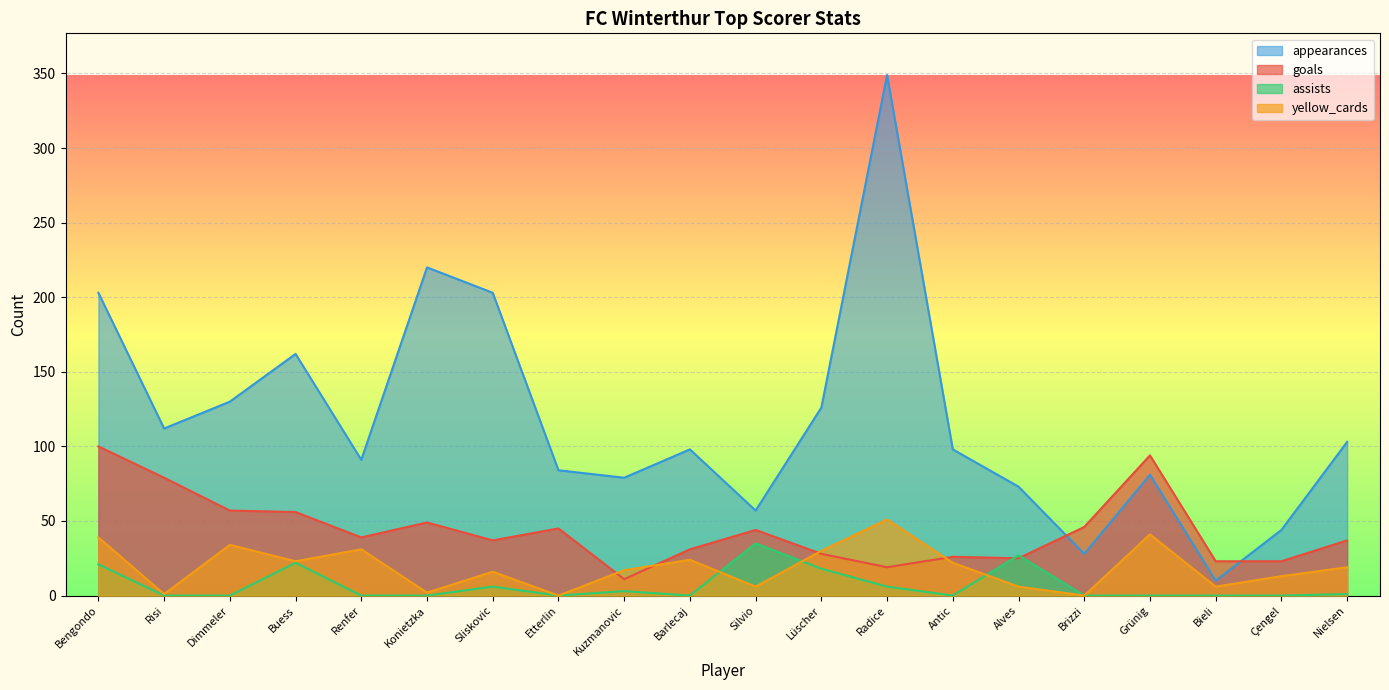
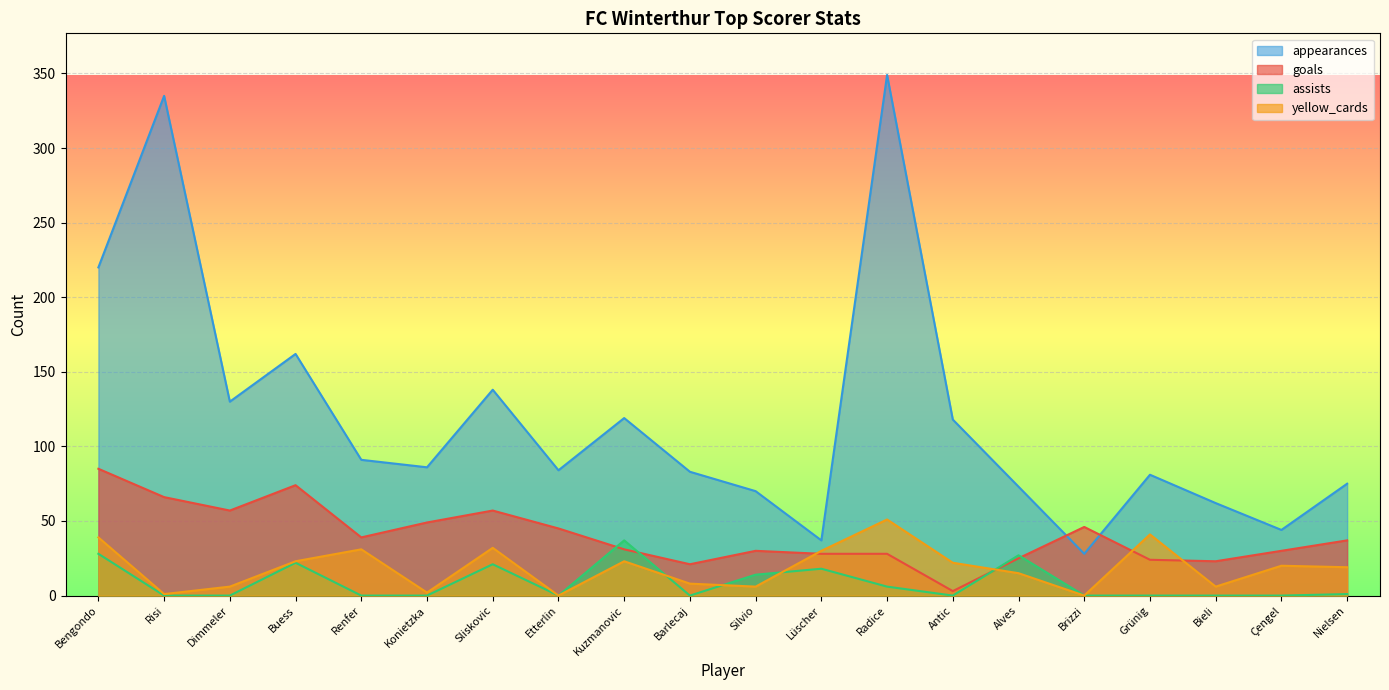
  {
    "appearances": {
-     "Bengondo": 203,
-     "Risi": 112,
+     "Bengondo": 220,
+     "Risi": 335,
      "Dimmeler": 130,
      "Buess": 162,
      "Renfer": 91,
-     "Konietzka": 220,
-     "Sliskovic": 203,
+     "Konietzka": 86,
+     "Sliskovic": 138,
      "Etterlin": 84,
-     "Kuzmanovic": 79,
-     "Barlecaj": 98,
-     "Silvio": 57,
-     "Lüscher": 126,
+     "Kuzmanovic": 119,
+     "Barlecaj": 83,
+     "Silvio": 70,
+     "Lüscher": 37,
      "Radice": 349,
-     "Antic": 98,
+     "Antic": 118,
      "Alves": 73,
      "Brizzi": 28,
      "Grünig": 81,
-     "Bieli": 10,
+     "Bieli": 62,
      "Çengel": 44,
-     "Nielsen": 103
+     "Nielsen": 75
    },
    "goals": {
-     "Bengondo": 100,
-     "Risi": 79,
+     "Bengondo": 85,
+     "Risi": 66,
      "Dimmeler": 57,
-     "Buess": 56,
+     "Buess": 74,
      "Renfer": 39,
      "Konietzka": 49,
-     "Sliskovic": 37,
+     "Sliskovic": 57,
      "Etterlin": 45,
-     "Kuzmanovic": 11,
-     "Barlecaj": 31,
-     "Silvio": 44,
+     "Kuzmanovic": 31,
+     "Barlecaj": 21,
+     "Silvio": 30,
      "Lüscher": 28,
-     "Radice": 19,
-     "Antic": 26,
+     "Radice": 28,
+     "Antic": 3,
      "Alves": 25,
      "Brizzi": 46,
-     "Grünig": 94,
+     "Grünig": 24,
      "Bieli": 23,
-     "Çengel": 23,
+     "Çengel": 30,
      "Nielsen": 37
    },
    "assists": {
-     "Bengondo": 21,
+     "Bengondo": 28,
      "Dimmeler": 0,
      "Renfer": 0,
      "Konietzka": 0,
-     "Sliskovic": 6,
-     "Kuzmanovic": 3,
+     "Sliskovic": 21,
+     "Kuzmanovic": 37,
      "Barlecaj": 0,
-     "Silvio": 35,
+     "Silvio": 14,
      "Lüscher": 18,
      "Radice": 6,
      "Antic": 0,
      "Alves": 27,
      "Grünig": 0,
      "Bieli": 0,
      "Çengel": 0,
      "Nielsen": 1
    },
    "yellow_cards": {
      "Bengondo": 39,
-     "Dimmeler": 34,
+     "Dimmeler": 6,
      "Renfer": 31,
      "Konietzka": 2,
-     "Sliskovic": 16,
-     "Kuzmanovic": 17,
-     "Barlecaj": 24,
+     "Sliskovic": 32,
+     "Kuzmanovic": 23,
+     "Barlecaj": 8,
      "Silvio": 6,
      "Lüscher": 30,
      "Radice": 51,
      "Antic": 22,
-     "Alves": 6,
+     "Alves": 15,
      "Grünig": 41,
      "Bieli": 6,
-     "Çengel": 13,
+     "Çengel": 20,
      "Nielsen": 19
    }
  }
